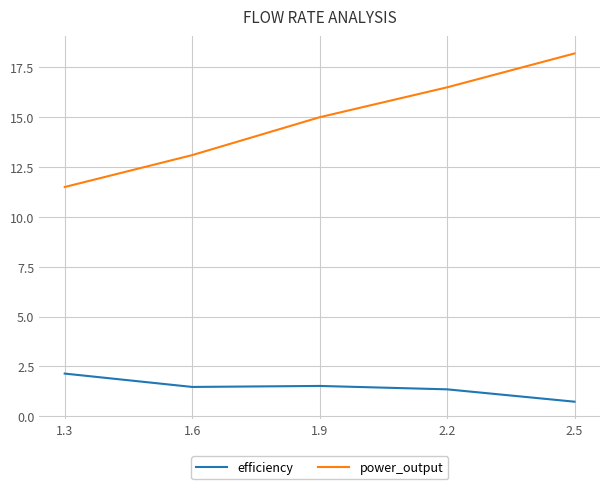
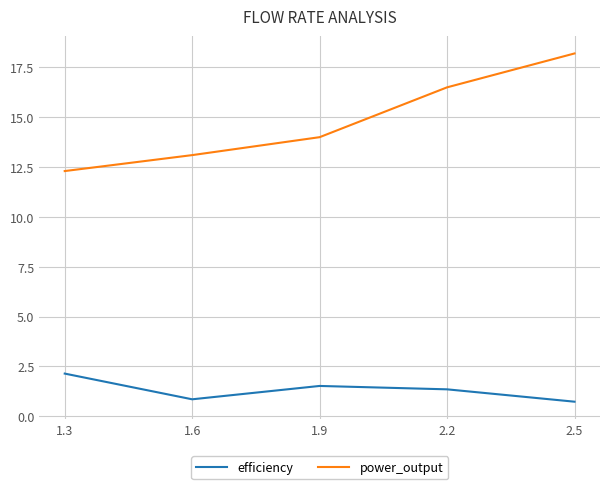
  {
    "efficiency": {
      "1.3": 2.1,
-     "1.6": 1.5,
+     "1.6": 0.9,
      "1.9": 1.5,
      "2.2": 1.4,
      "2.5": 0.7
    },
    "power_output": {
-     "1.3": 11.5,
+     "1.3": 12.3,
      "1.6": 13.1,
-     "1.9": 15,
+     "1.9": 14,
      "2.2": 16.5,
      "2.5": 18.2
    }
  }
